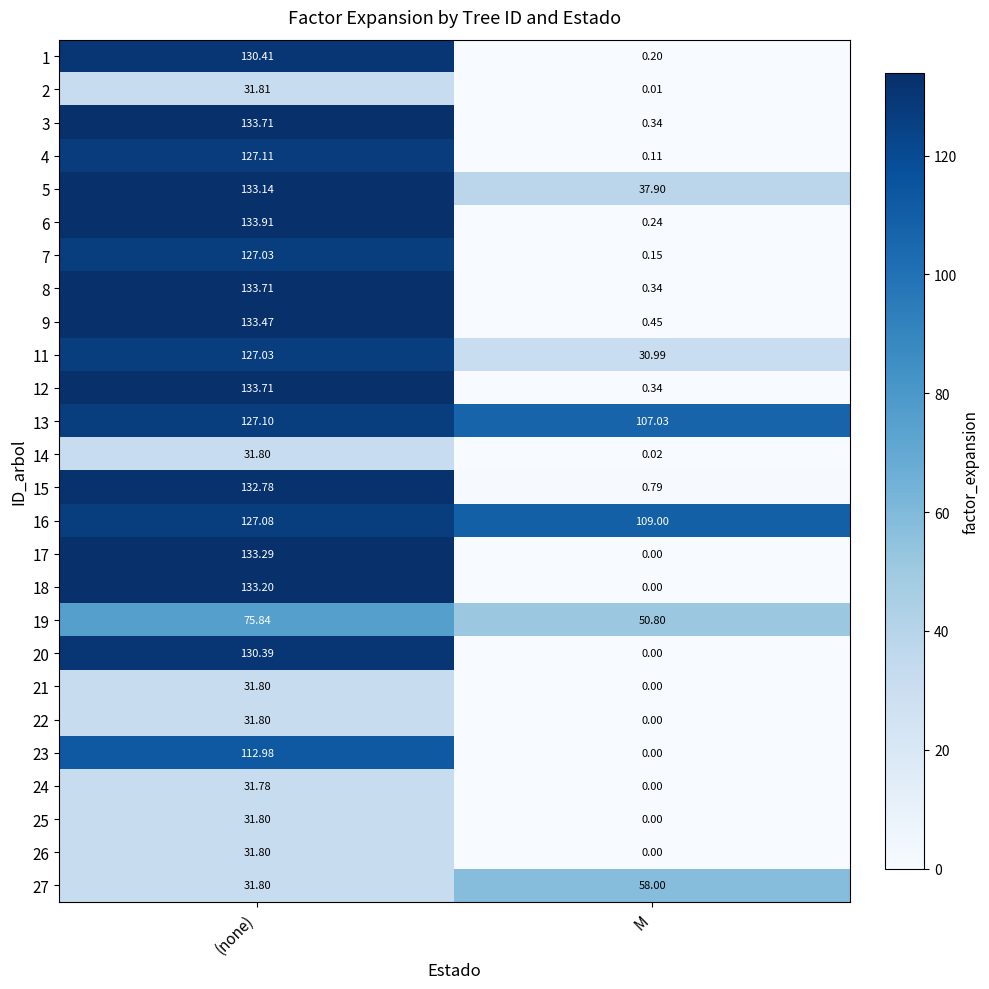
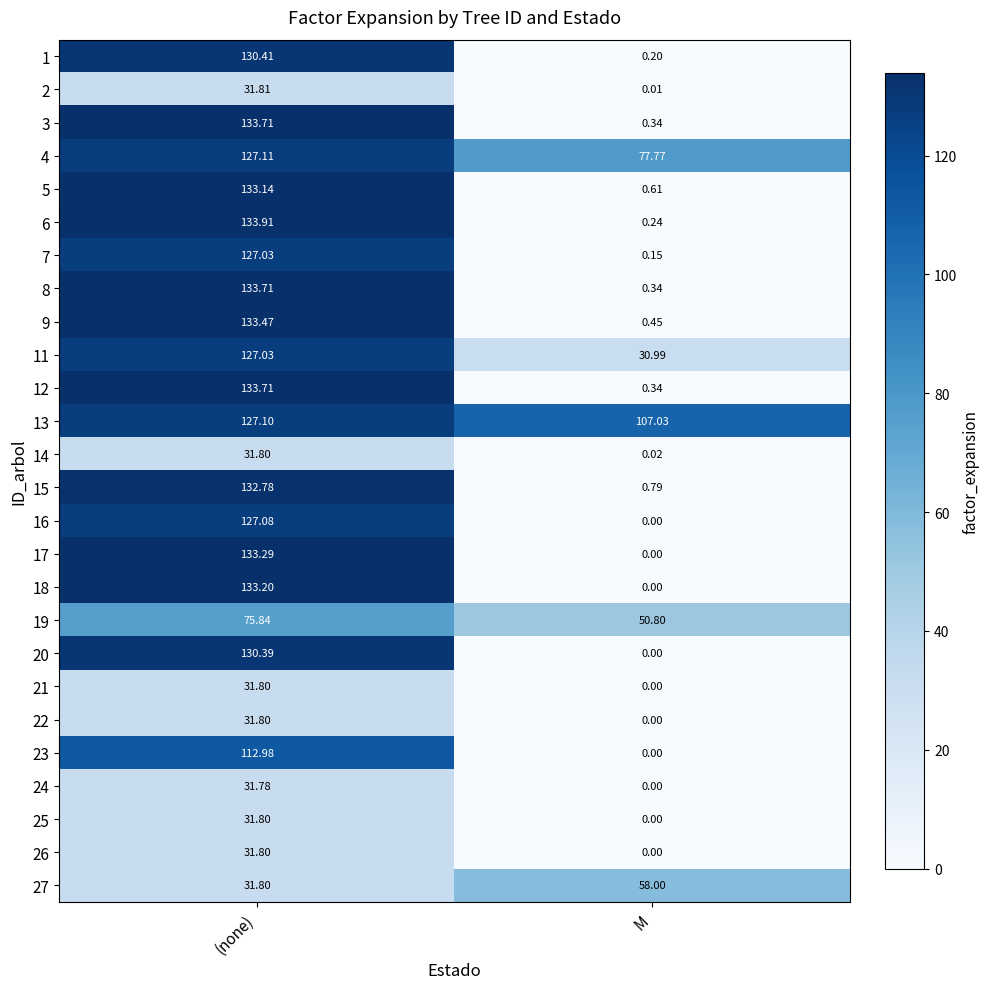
  {
    "1": {
      "(none)": 130.41,
      "M": 0.20
    },
    "2": {
      "(none)": 31.81,
      "M": 0.01
    },
    "3": {
      "(none)": 133.71,
      "M": 0.34
    },
    "4": {
      "(none)": 127.11,
-     "M": 0.11
+     "M": 77.77
    },
    "5": {
      "(none)": 133.14,
-     "M": 37.90
+     "M": 0.61
    },
    "6": {
      "(none)": 133.91,
      "M": 0.24
    },
    "7": {
      "(none)": 127.03,
      "M": 0.15
    },
    "8": {
      "(none)": 133.71,
      "M": 0.34
    },
    "9": {
      "(none)": 133.47,
      "M": 0.45
    },
    "11": {
      "(none)": 127.03,
      "M": 30.99
    },
    "12": {
      "(none)": 133.71,
      "M": 0.34
    },
    "13": {
      "(none)": 127.10,
      "M": 107.03
    },
    "14": {
      "(none)": 31.80,
      "M": 0.02
    },
    "15": {
      "(none)": 132.78,
      "M": 0.79
    },
    "16": {
      "(none)": 127.08,
-     "M": 109.00
+     "M": 0.00
    },
    "17": {
      "(none)": 133.29,
      "M": 0.00
    },
    "18": {
      "(none)": 133.20,
      "M": 0.00
    },
    "19": {
      "(none)": 75.84,
      "M": 50.80
    },
    "20": {
      "(none)": 130.39,
      "M": 0.00
    },
    "21": {
      "(none)": 31.80,
      "M": 0.00
    },
    "22": {
      "(none)": 31.80,
      "M": 0.00
    },
    "23": {
      "(none)": 112.98,
      "M": 0.00
    },
    "24": {
      "(none)": 31.78,
      "M": 0.00
    },
    "25": {
      "(none)": 31.80,
      "M": 0.00
    },
    "26": {
      "(none)": 31.80,
      "M": 0.00
    },
    "27": {
      "(none)": 31.80,
      "M": 58.00
    }
  }
